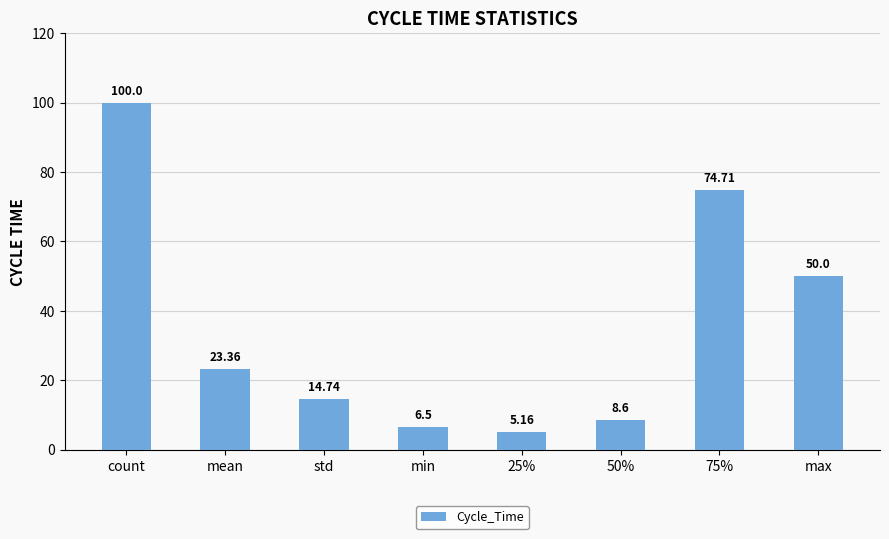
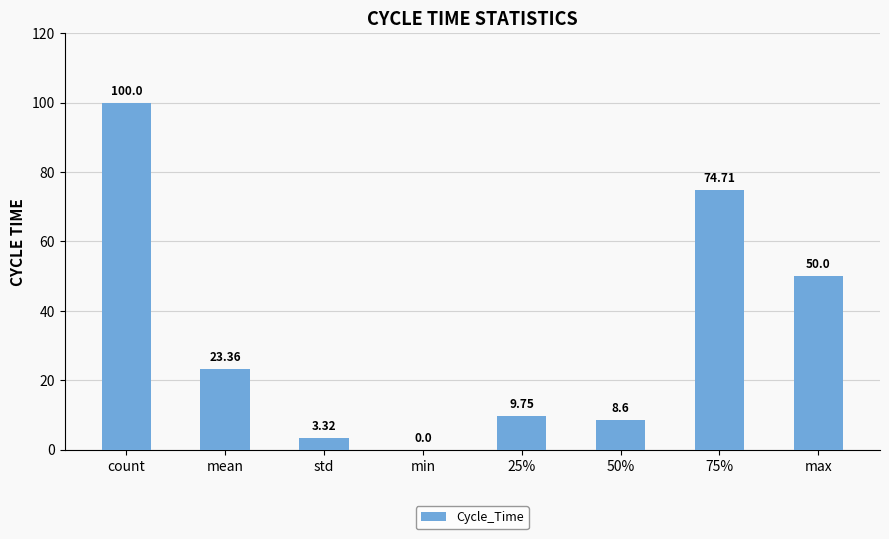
  {
    "count": 100.0,
    "mean": 23.36,
-   "std": 14.74,
-   "min": 6.5,
-   "25%": 5.16,
+   "std": 3.32,
+   "min": 0.0,
+   "25%": 9.75,
    "50%": 8.6,
    "75%": 74.71,
    "max": 50.0
  }
